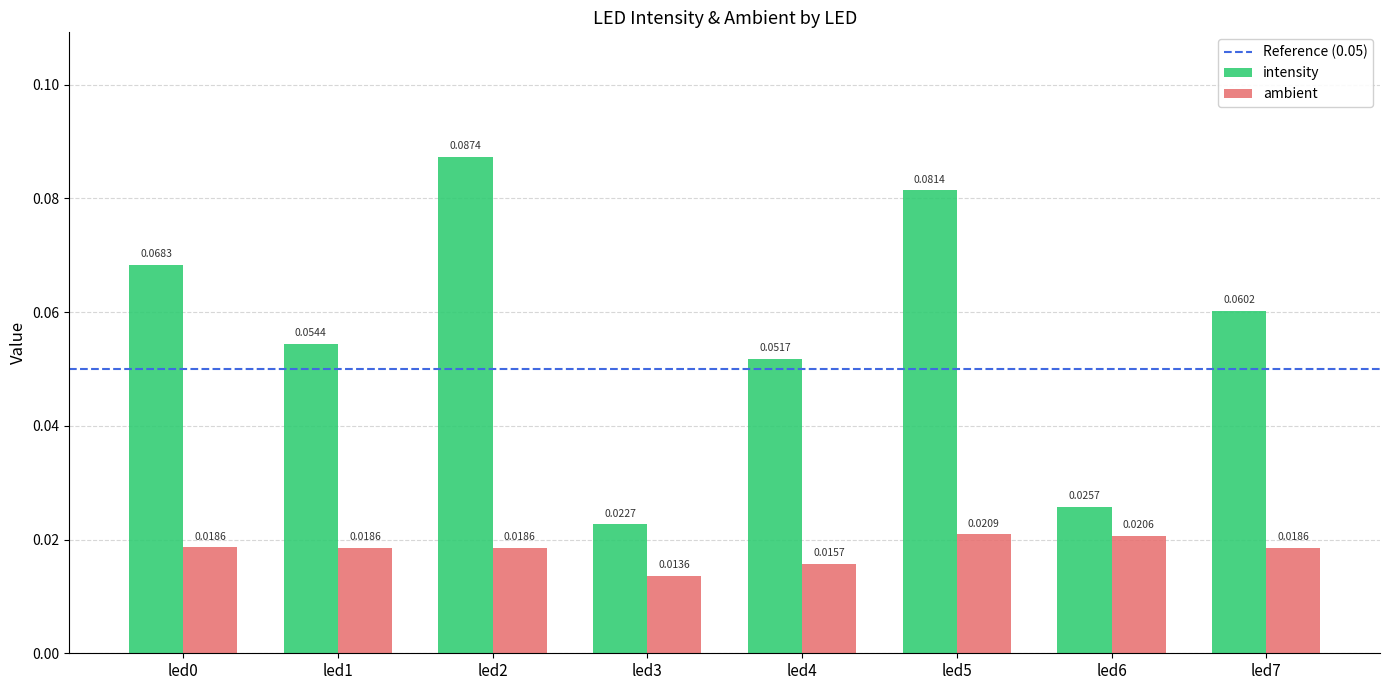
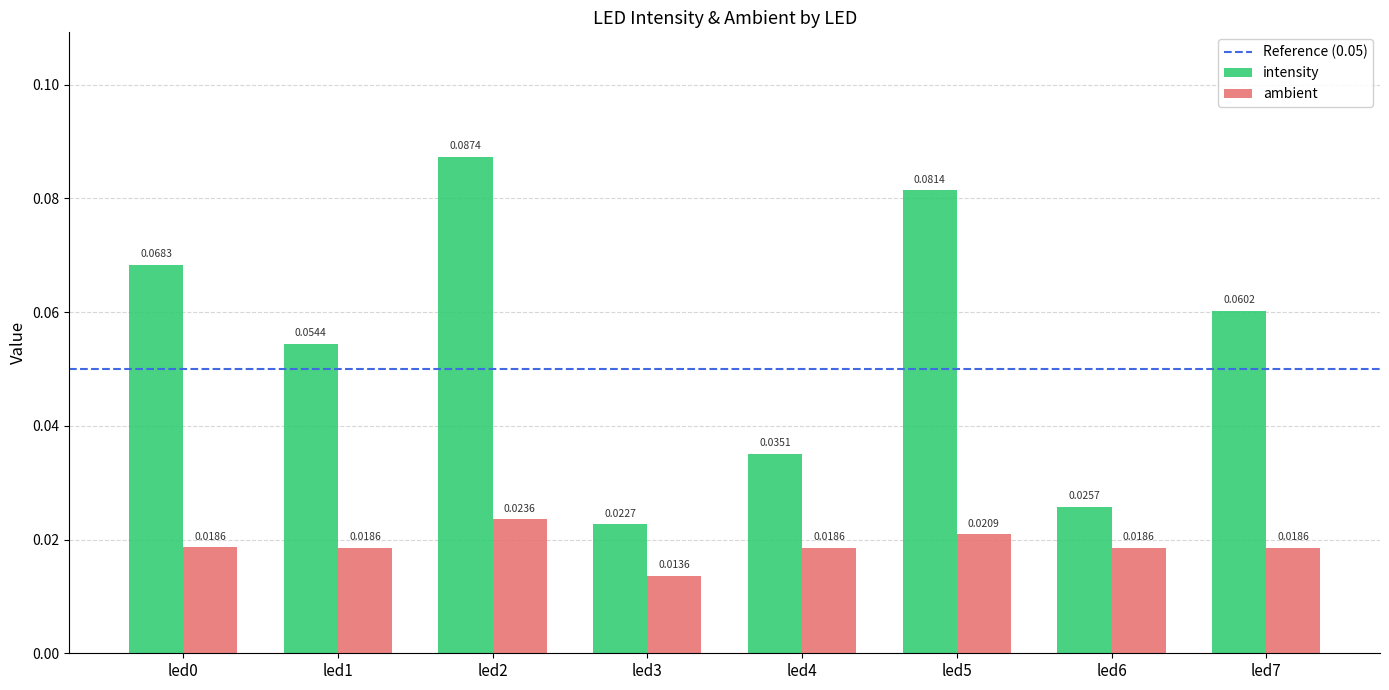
  {
    "intensity": {
      "led0": 0.0683,
      "led1": 0.0544,
      "led2": 0.0874,
      "led3": 0.0227,
-     "led4": 0.0517,
+     "led4": 0.0351,
      "led5": 0.0814,
      "led6": 0.0257,
      "led7": 0.0602
    },
    "ambient": {
      "led0": 0.0186,
      "led1": 0.0186,
-     "led2": 0.0186,
+     "led2": 0.0236,
      "led3": 0.0136,
-     "led4": 0.0157,
+     "led4": 0.0186,
      "led5": 0.0209,
-     "led6": 0.0206,
+     "led6": 0.0186,
      "led7": 0.0186
    }
  }
